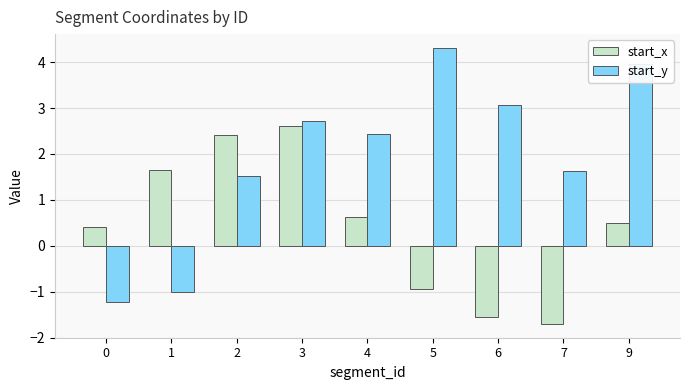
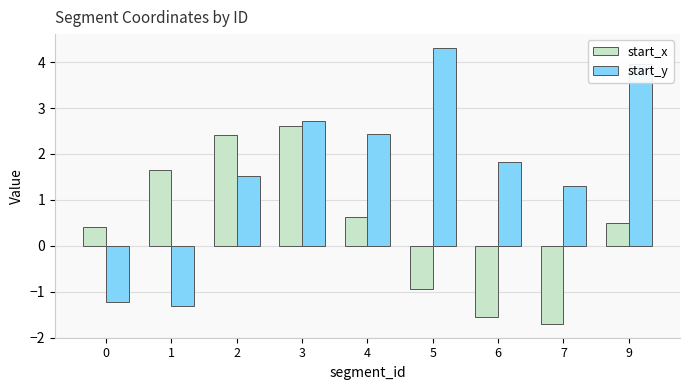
  {
    "start_x": {
      "0": 0.4,
      "1": 1.7,
      "2": 2.4,
      "3": 2.6,
      "4": 0.6,
      "5": -0.9,
      "6": -1.6,
      "7": -1.7,
      "9": 0.5
    },
    "start_y": {
      "0": -1.2,
-     "1": -1.0,
+     "1": -1.3,
      "2": 1.5,
      "3": 2.7,
      "4": 2.4,
      "5": 4.3,
-     "6": 3.1,
-     "7": 1.6
+     "6": 1.8,
+     "7": 1.3
    }
  }
